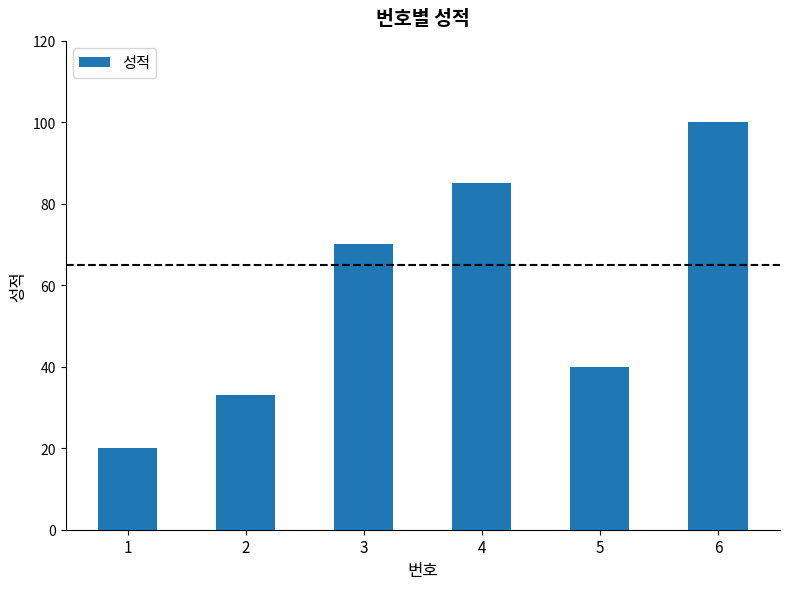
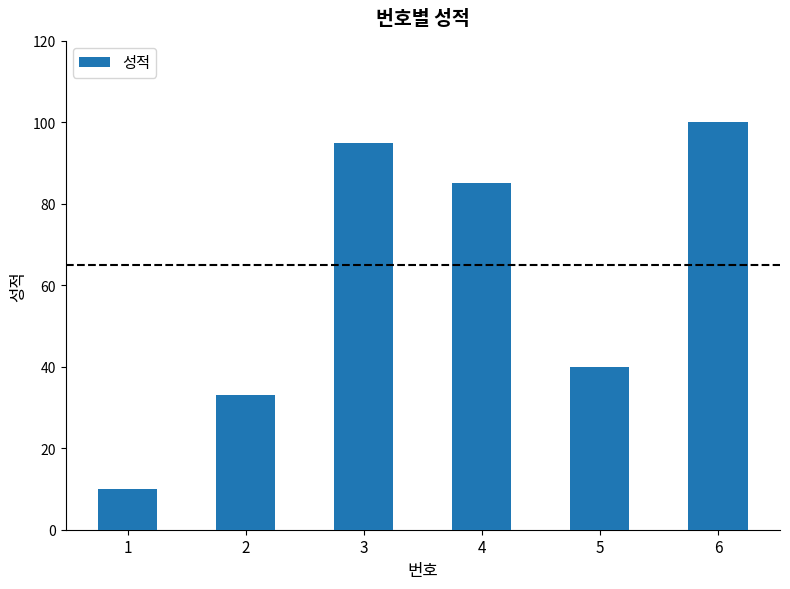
  {
-   "1": 20,
+   "1": 10,
    "2": 33,
-   "3": 70,
+   "3": 95,
    "4": 85,
    "5": 40,
    "6": 100
  }
